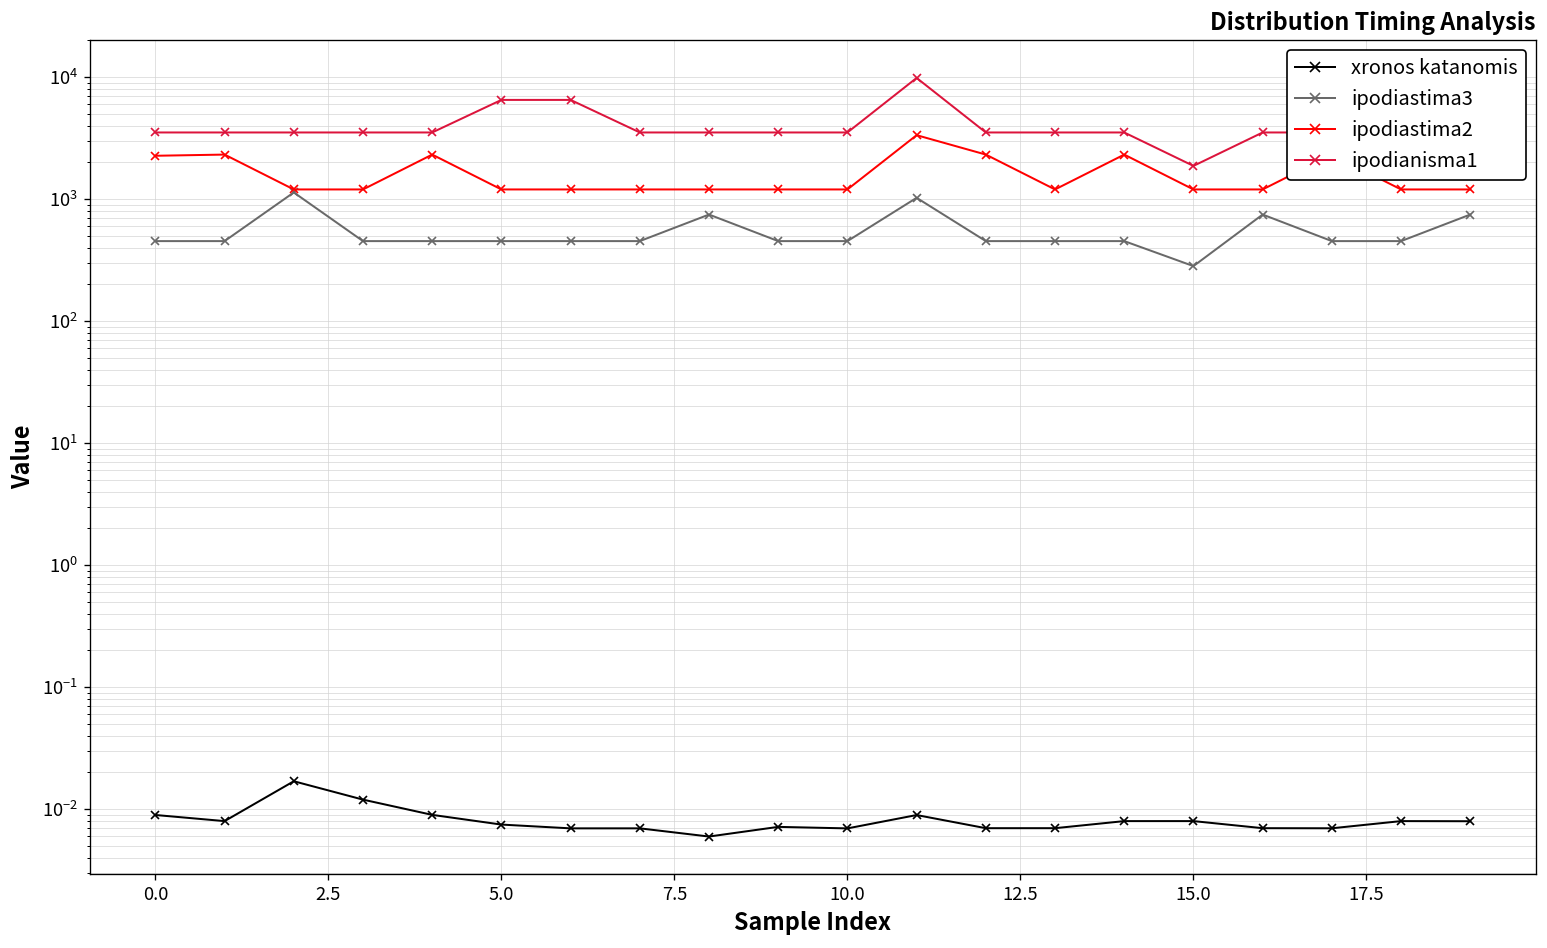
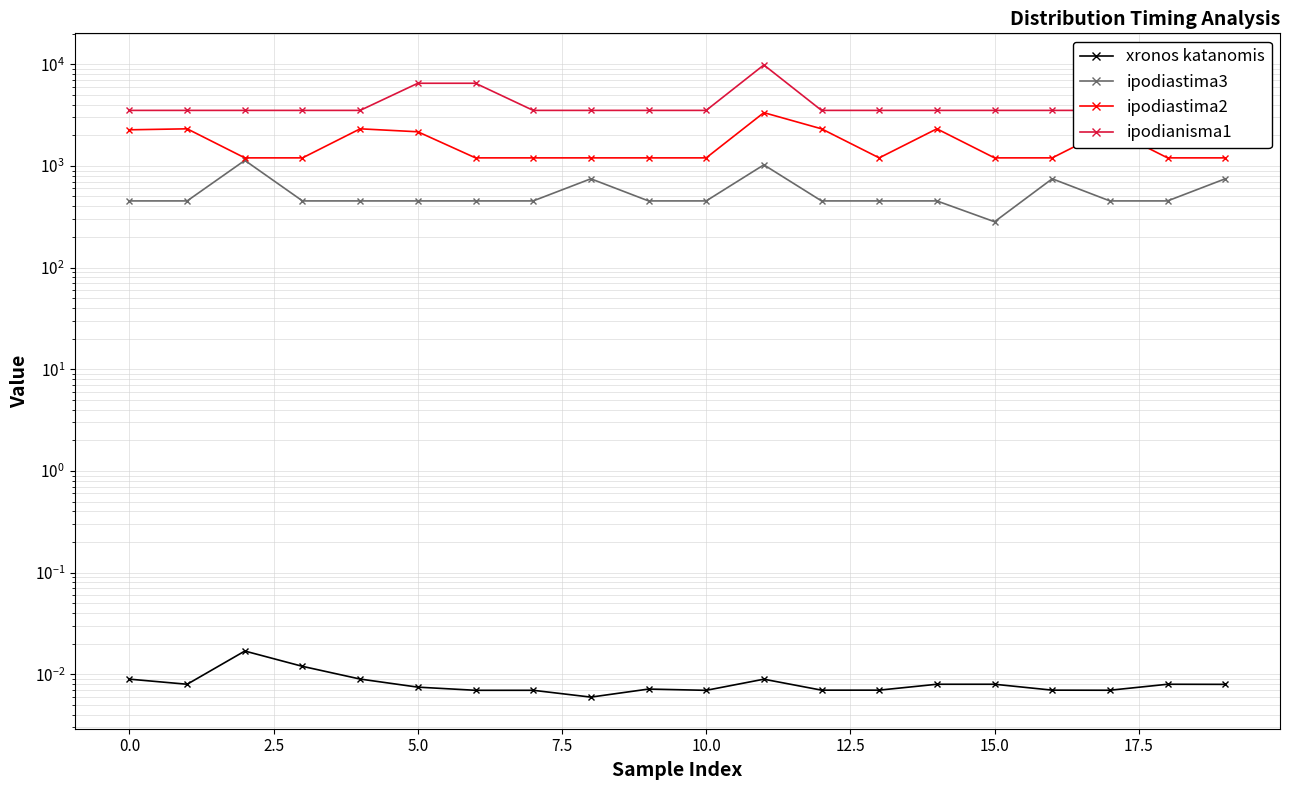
  {
    "xronos katanomis": {
      "0.0": 0.009,
      "5.0": 0.007,
      "10.0": 0.007,
      "15.0": 0.008
    },
    "ipodiastima3": {
      "0.0": 500,
      "5.0": 500,
      "10.0": 500,
      "15.0": 280
    },
    "ipodiastima2": {
      "0.0": 2300,
-     "5.0": 1200,
+     "5.0": 2200,
      "10.0": 1200,
      "15.0": 1200
    },
    "ipodianisma1": {
      "0.0": 3500,
      "5.0": 6000,
      "10.0": 3500,
-     "15.0": 1900
+     "15.0": 3500
    }
  }
